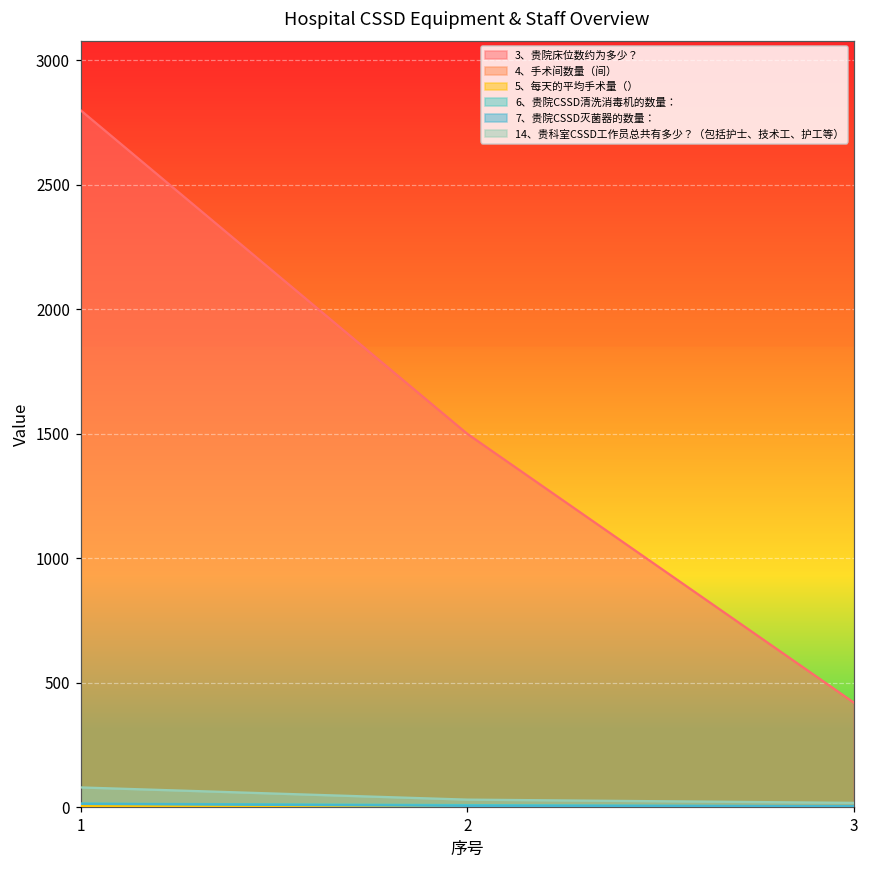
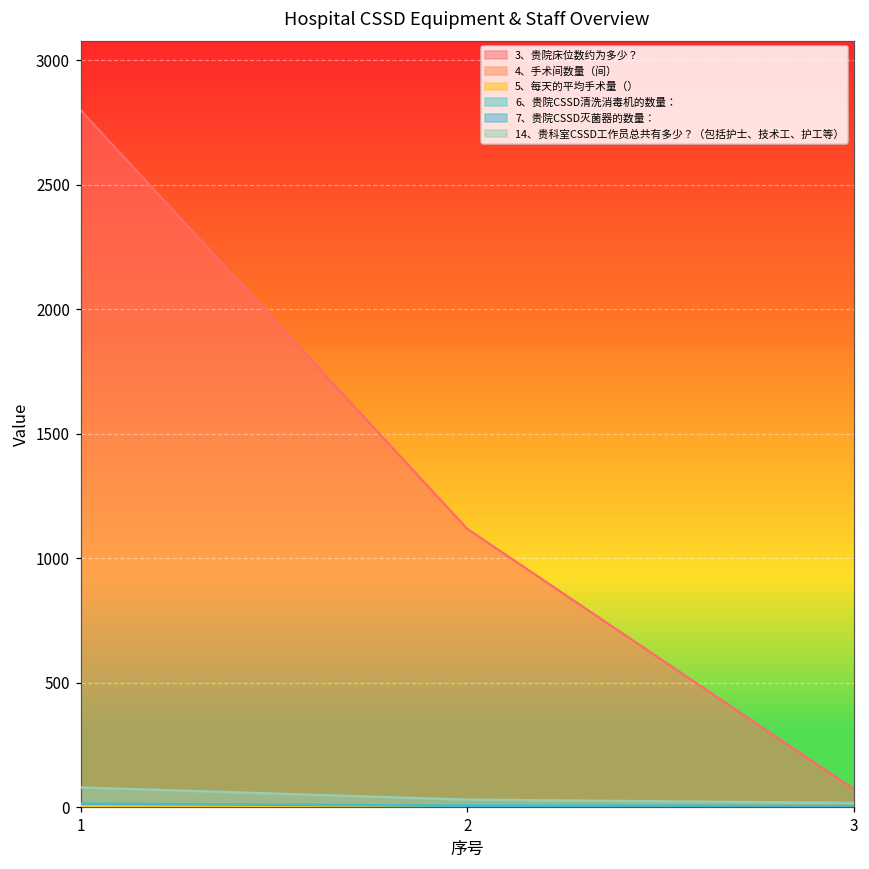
  {
    "3、贵院床位数约为多少？": {
      "1": 2800,
-     "2": 1500,
-     "3": 420
+     "2": 1120,
+     "3": 70
    }
  }
